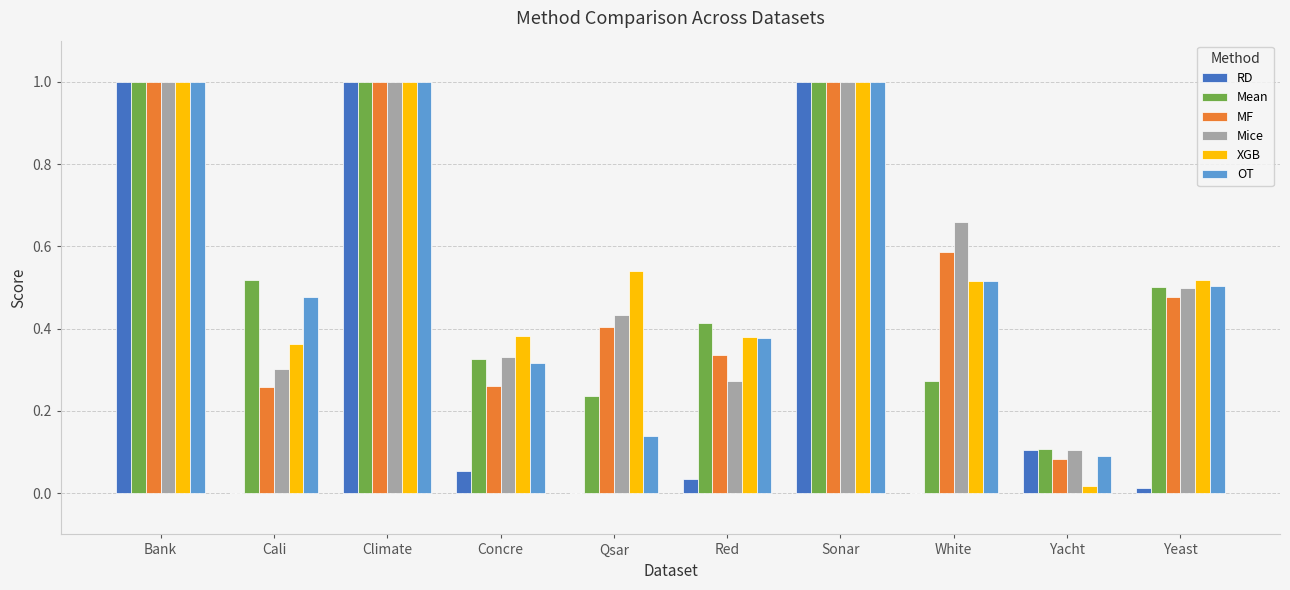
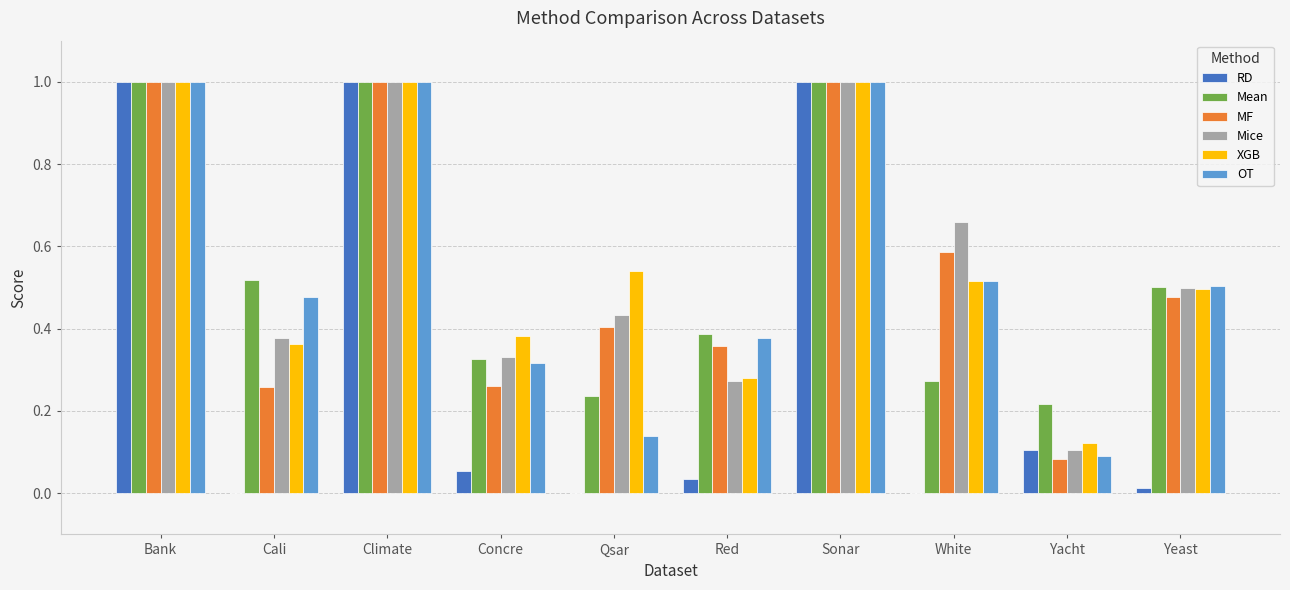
  {
    "Mean": {
      "Bank": 1.00,
      "Cali": 0.52,
      "Climate": 1.00,
      "Concre": 0.33,
      "Qsar": 0.24,
-     "Red": 0.41,
+     "Red": 0.39,
      "Sonar": 1.00,
      "White": 0.27,
-     "Yacht": 0.11,
+     "Yacht": 0.22,
      "Yeast": 0.50
    },
    "MF": {
      "Bank": 1.00,
      "Cali": 0.26,
      "Climate": 1.00,
      "Concre": 0.26,
      "Qsar": 0.40,
-     "Red": 0.34,
+     "Red": 0.36,
      "Sonar": 1.00,
      "White": 0.59,
      "Yacht": 0.08,
      "Yeast": 0.48
    },
    "Mice": {
      "Bank": 1.00,
-     "Cali": 0.30,
+     "Cali": 0.38,
      "Climate": 1.00,
      "Concre": 0.33,
      "Qsar": 0.43,
      "Red": 0.27,
      "Sonar": 1.00,
      "White": 0.66,
      "Yacht": 0.11,
      "Yeast": 0.50
    },
    "XGB": {
      "Bank": 1.00,
      "Cali": 0.36,
      "Climate": 1.00,
      "Concre": 0.38,
      "Qsar": 0.54,
-     "Red": 0.38,
+     "Red": 0.28,
      "Sonar": 1.00,
      "White": 0.52,
-     "Yacht": 0.02,
-     "Yeast": 0.52
+     "Yacht": 0.12,
+     "Yeast": 0.50
    }
  }
